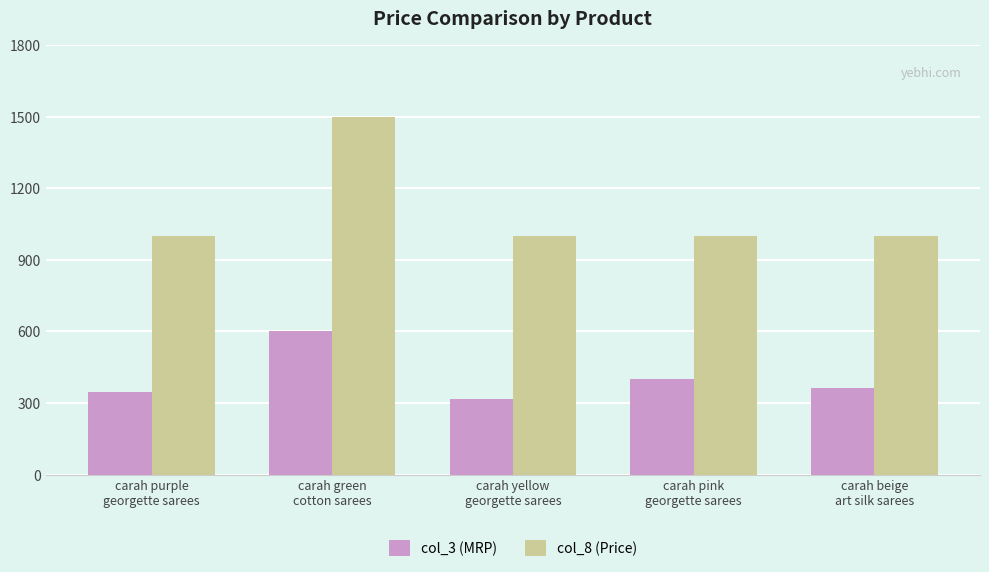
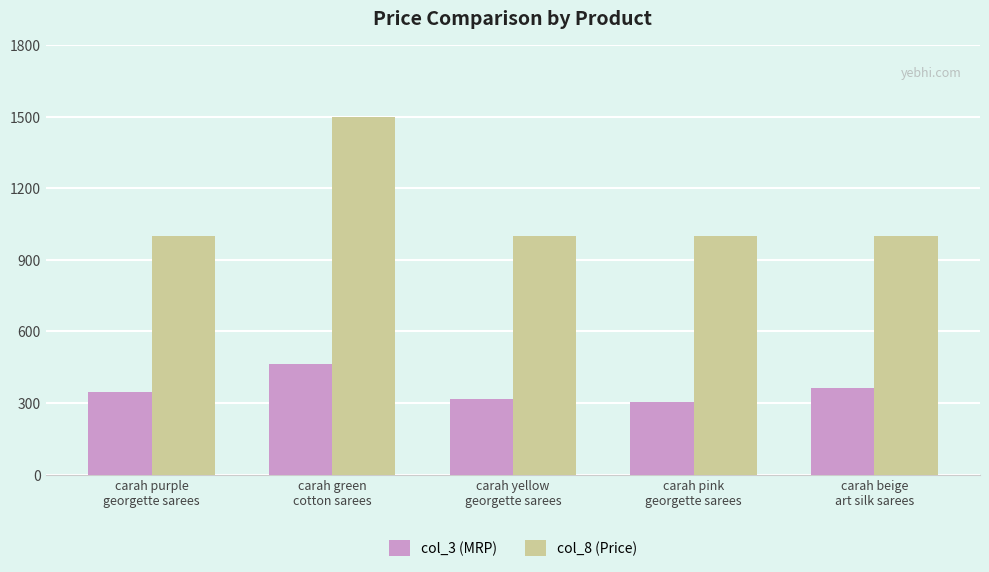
  {
    "col_3 (MRP)": {
      "carah purple georgette sarees": 350,
-     "carah green cotton sarees": 600,
+     "carah green cotton sarees": 460,
      "carah yellow georgette sarees": 320,
-     "carah pink georgette sarees": 400,
+     "carah pink georgette sarees": 300,
      "carah beige art silk sarees": 370
    },
    "col_8 (Price)": {
      "carah purple georgette sarees": 1000,
      "carah green cotton sarees": 1500,
      "carah yellow georgette sarees": 1000,
      "carah pink georgette sarees": 1000,
      "carah beige art silk sarees": 1000
    }
  }
